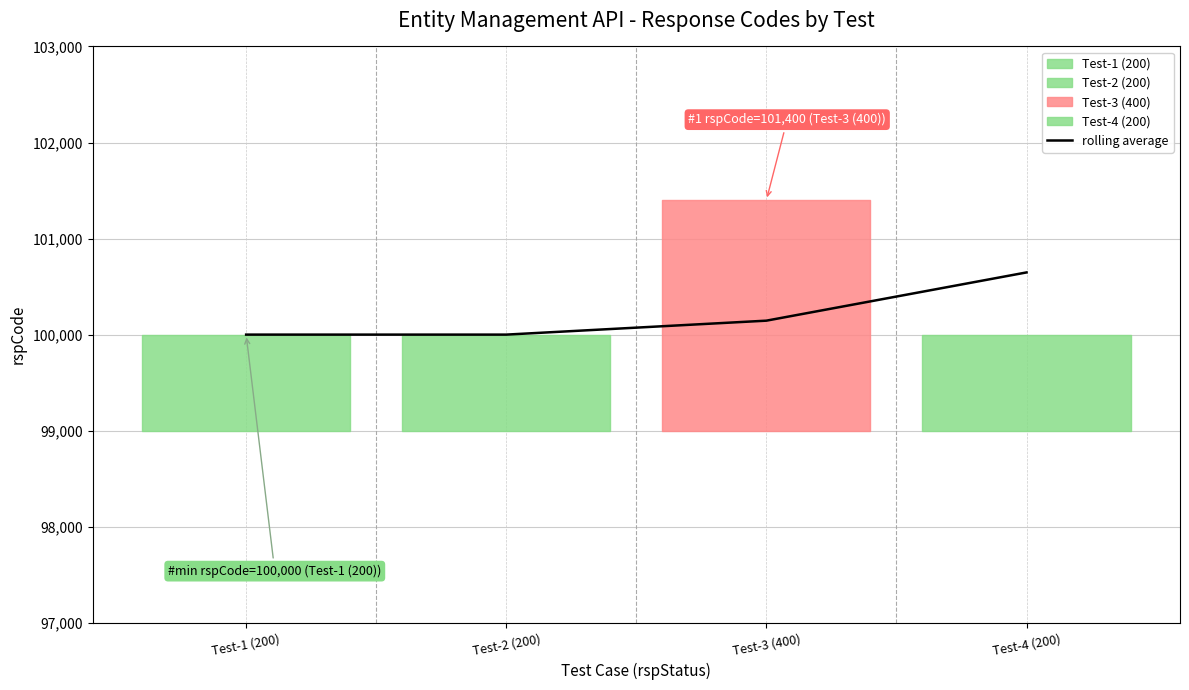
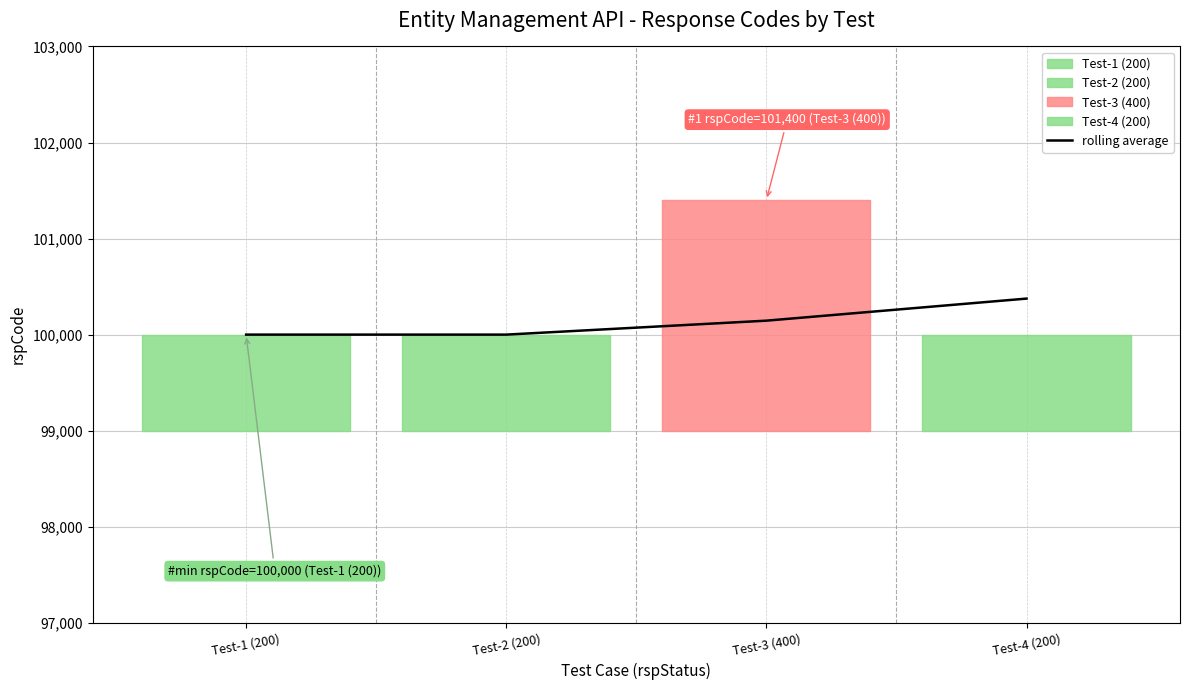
  {
    "rolling average": {
      "Test-2 (200)": "100,000",
      "Test-3 (400)": "100,100",
-     "Test-4 (200)": "100,600"
+     "Test-4 (200)": "100,400"
    }
  }
